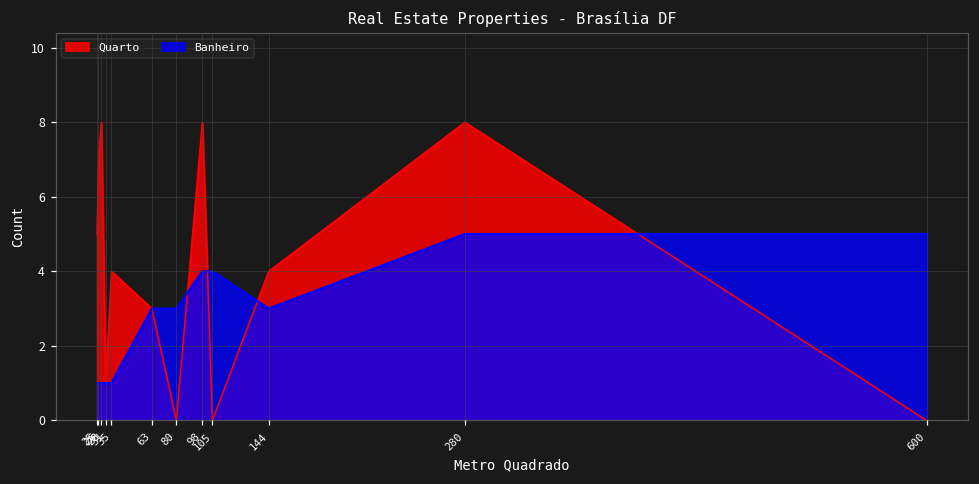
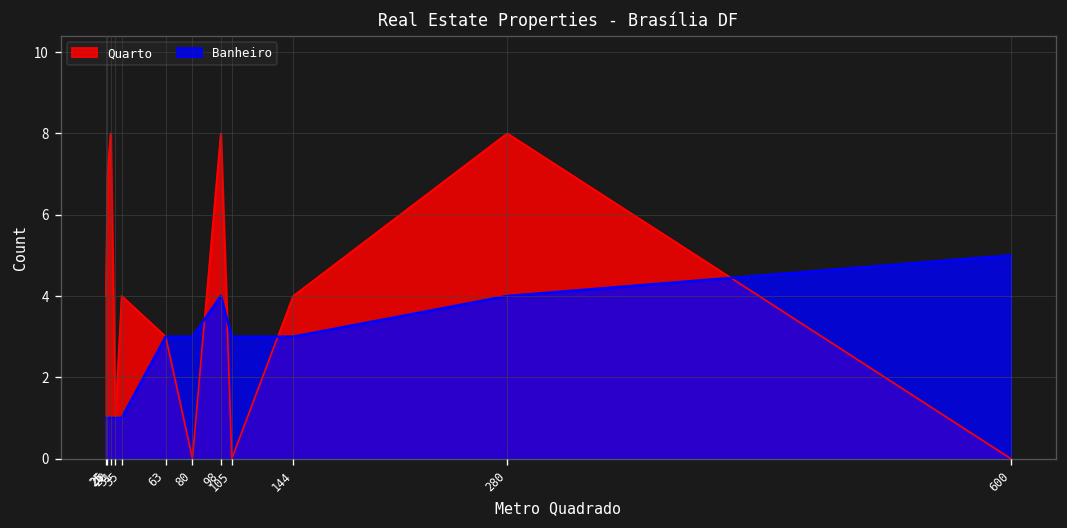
  {
    "Quarto": {
-     "25": 5,
+     "25": 4,
      "26": 7,
      "28": 8,
      "35": 4,
      "80": 0,
      "98": 8,
      "105": 0,
      "144": 4,
      "280": 8,
      "600": 0
    },
    "Banheiro": {
      "25": 1,
      "26": 1,
      "28": 1,
      "35": 1,
      "80": 3,
      "98": 4,
-     "105": 4,
+     "105": 3,
      "144": 3,
-     "280": 5,
+     "280": 4,
      "600": 5
    }
  }
